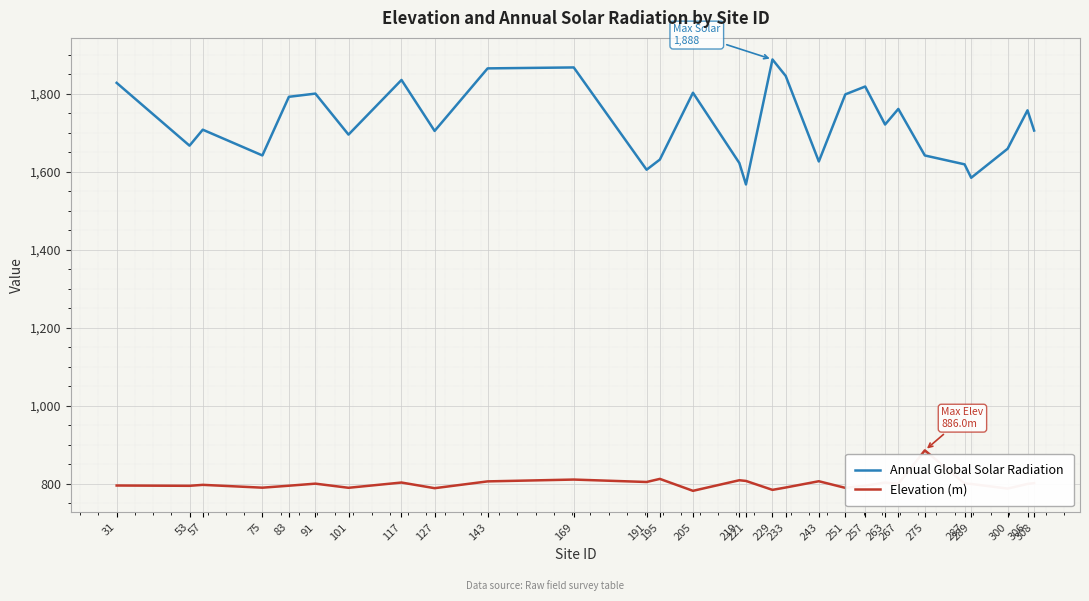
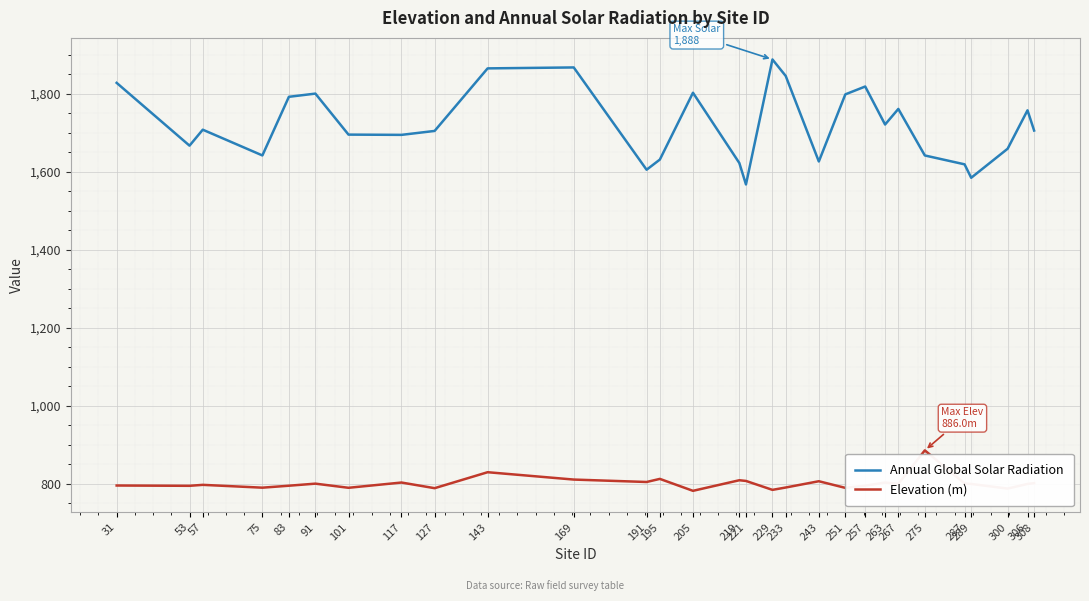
  {
    "Annual Global Solar Radiation": {
      "31": "1,830",
      "53": "1,670",
      "57": "1,710",
      "75": "1,640",
      "83": "1,790",
      "91": "1,800",
      "101": "1,700",
-     "117": "1,840",
+     "117": "1,690",
      "127": "1,700",
      "143": "1,870",
      "169": "1,870",
      "191": "1,610",
      "195": "1,630",
      "205": "1,800",
      "219": "1,620",
      "221": "1,570",
      "233": "1,850",
      "243": "1,630",
      "251": "1,800",
      "257": "1,820",
      "263": "1,720",
      "267": "1,760",
      "275": "1,640",
      "287": "1,620",
      "289": "1,580",
      "300": "1,660",
      "306": "1,760",
      "308": "1,710"
    },
    "Elevation (m)": {
      "31": "800",
      "53": "800",
      "57": "800",
      "75": "790",
      "83": "800",
      "91": "800",
      "101": "790",
      "117": "800",
      "127": "790",
-     "143": "810",
+     "143": "830",
      "169": "810",
      "191": "800",
      "195": "810",
      "205": "780",
      "219": "810",
      "221": "810",
      "229": "780",
      "233": "790",
      "243": "810"
    }
  }
